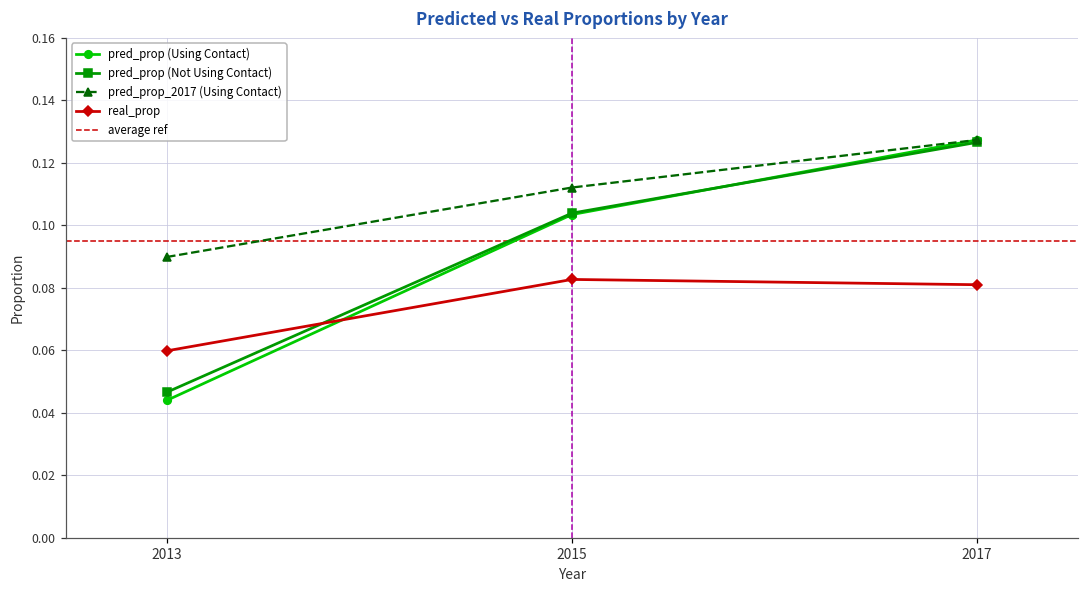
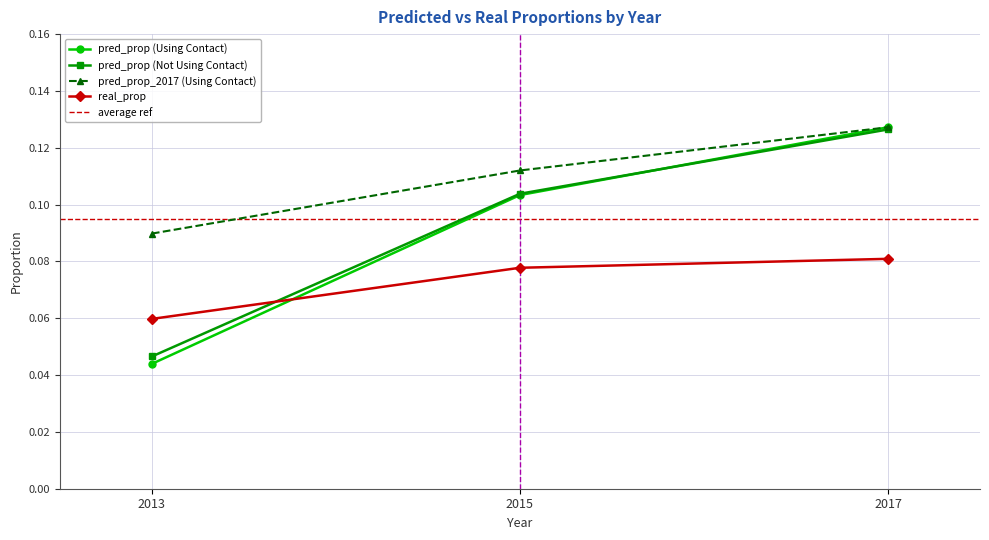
  {
    "real_prop": {
      "2013": 0.060,
-     "2015": 0.083,
+     "2015": 0.078,
      "2017": 0.081
    }
  }
